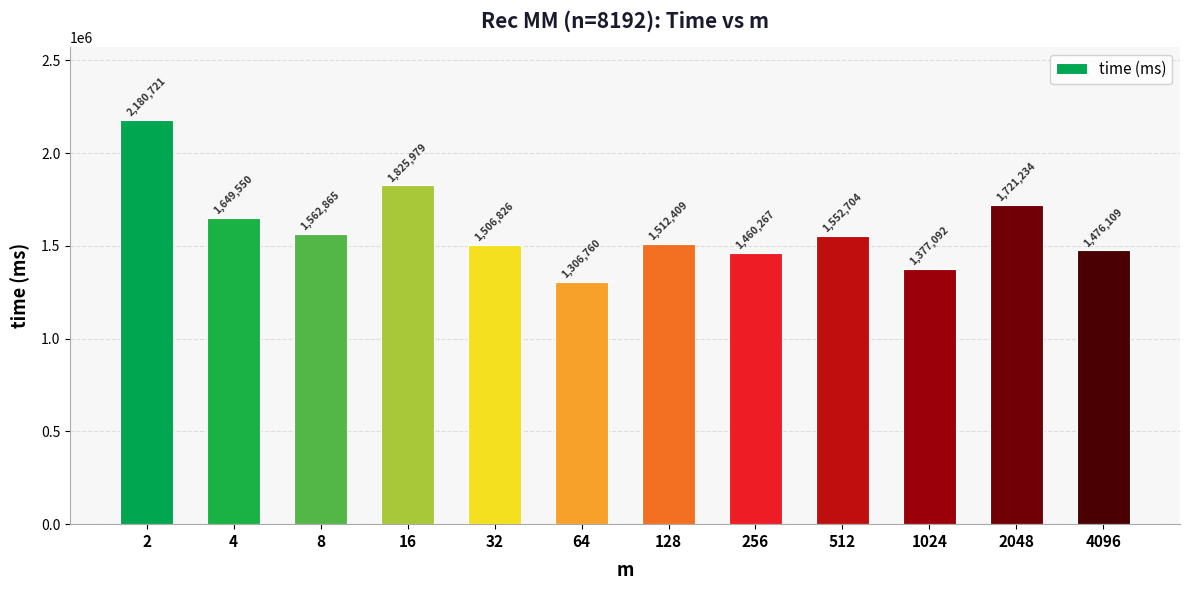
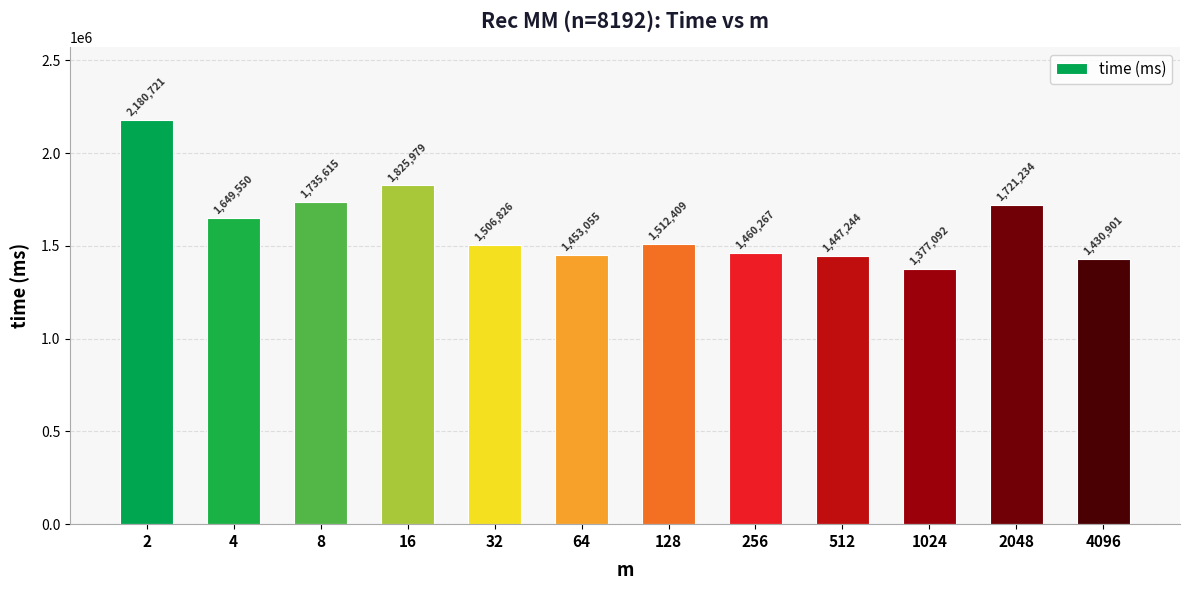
  {
    "2": "2,180,721",
    "4": "1,649,550",
-   "8": "1,562,865",
+   "8": "1,735,615",
    "16": "1,825,979",
    "32": "1,506,826",
-   "64": "1,306,760",
+   "64": "1,453,055",
    "128": "1,512,409",
    "256": "1,460,267",
-   "512": "1,552,704",
+   "512": "1,447,244",
    "1024": "1,377,092",
    "2048": "1,721,234",
-   "4096": "1,476,109"
+   "4096": "1,430,901"
  }
